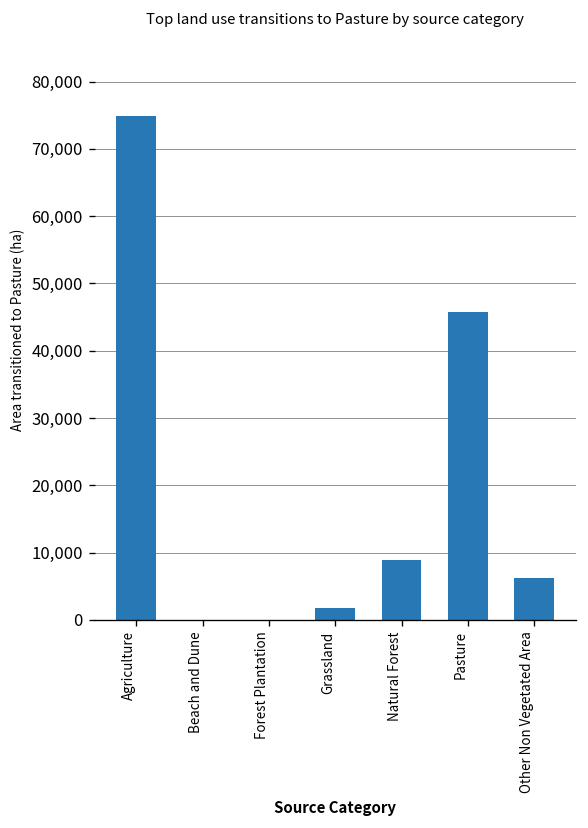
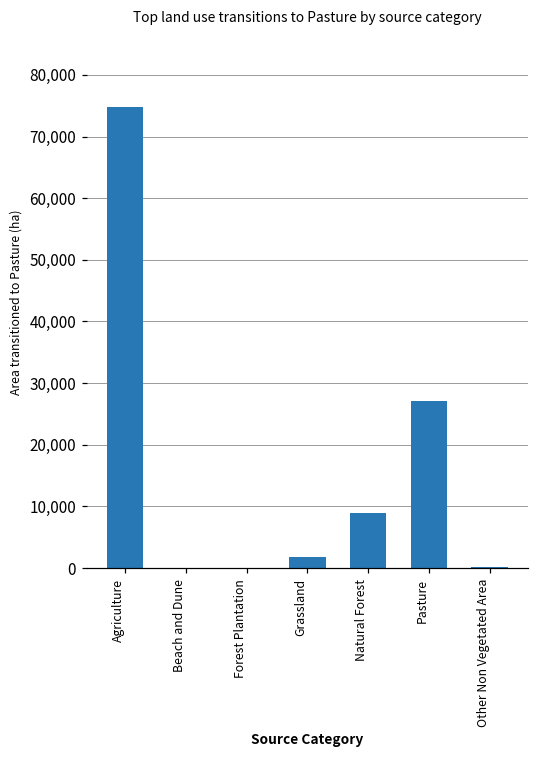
  {
    "Agriculture": "75,000",
    "Beach and Dune": "0",
    "Forest Plantation": "0",
    "Grassland": "2,000",
    "Natural Forest": "9,000",
-   "Pasture": "46,000",
-   "Other Non Vegetated Area": "6,000"
+   "Pasture": "27,000",
+   "Other Non Vegetated Area": "0"
  }
